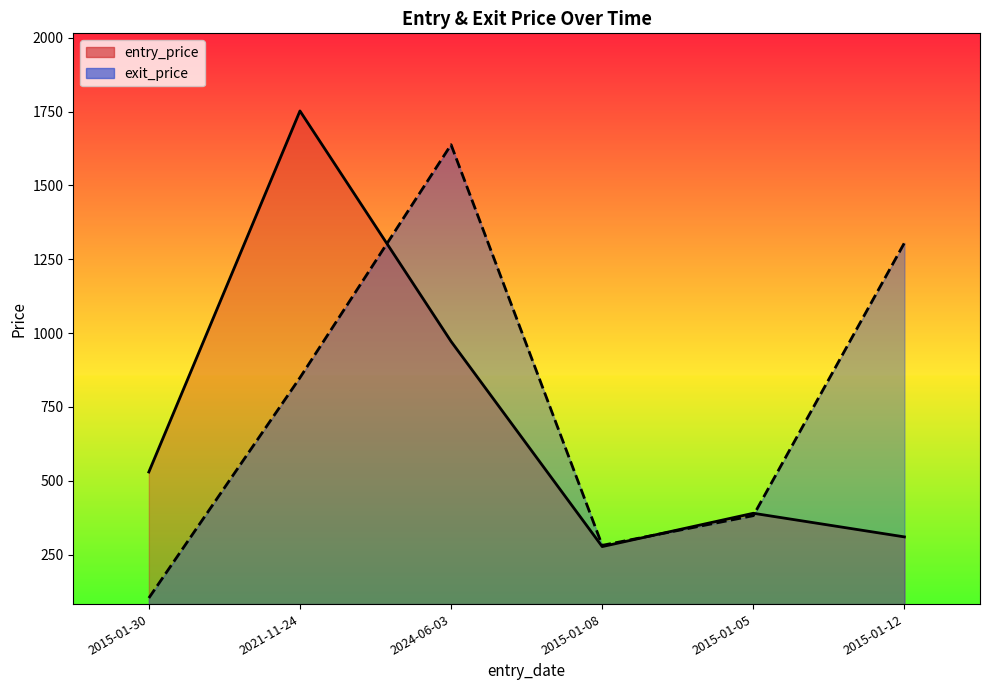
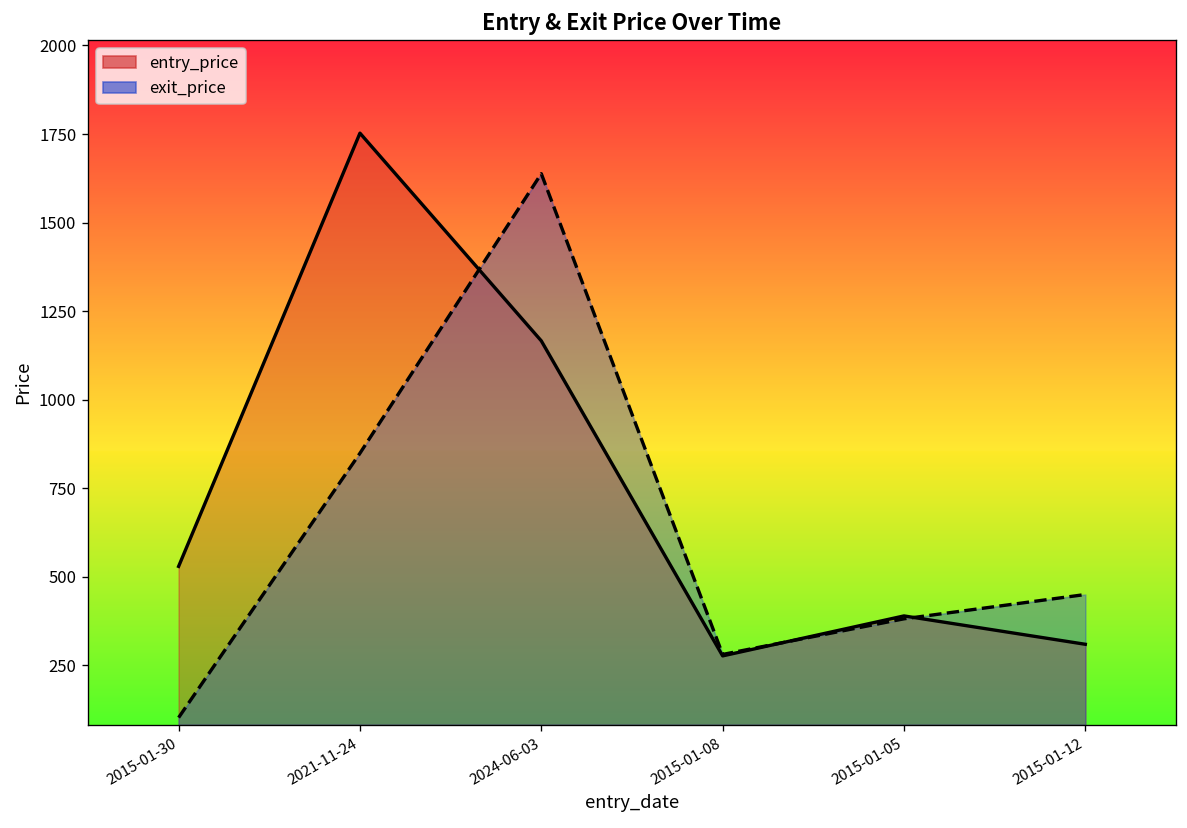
  {
    "entry_price": {
      "2015-01-30": 530,
      "2021-11-24": 1750,
-     "2024-06-03": 970,
+     "2024-06-03": 1170,
      "2015-01-12": 310
    },
    "exit_price": {
      "2015-01-30": 100,
      "2021-11-24": 850,
      "2024-06-03": 1640,
-     "2015-01-12": 1310
+     "2015-01-12": 450
    }
  }
